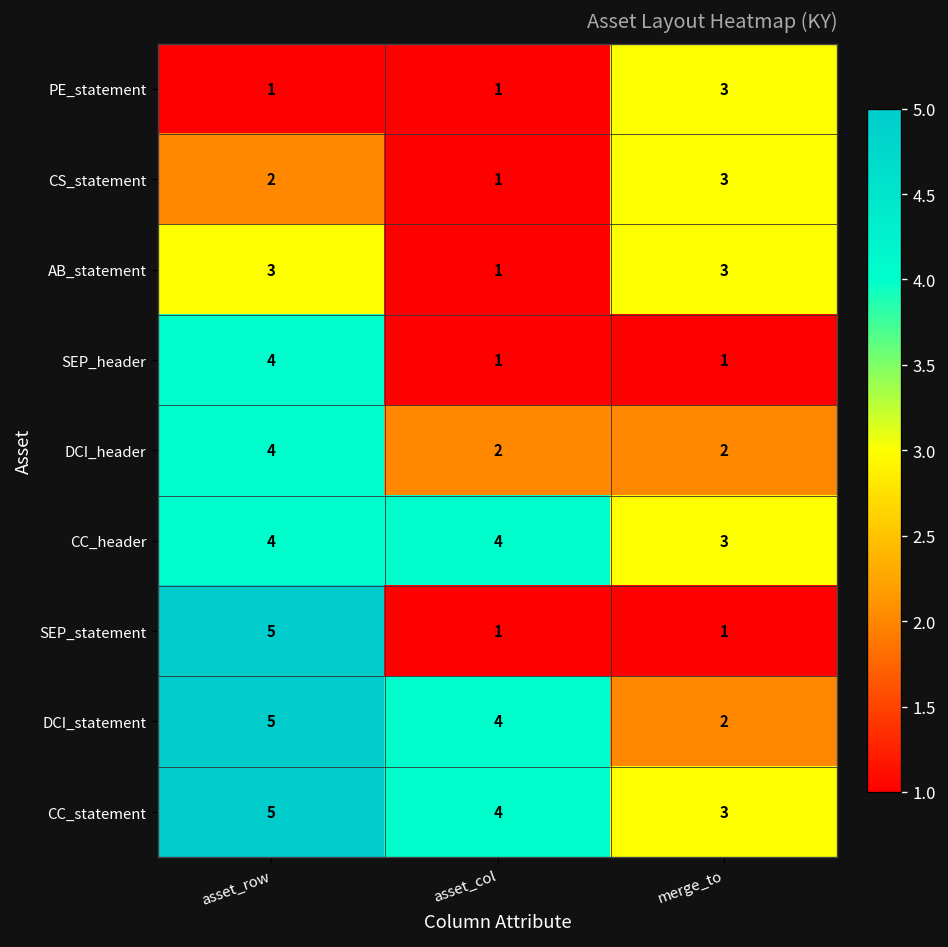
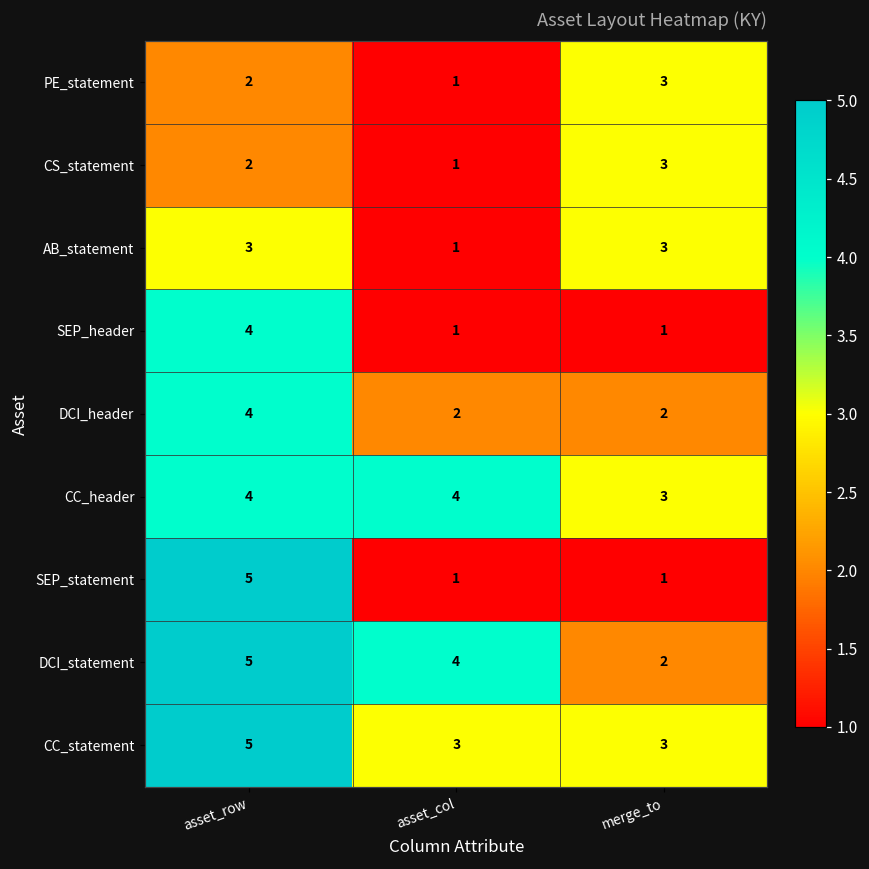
  {
    "PE_statement": {
-     "asset_row": 1,
+     "asset_row": 2,
      "asset_col": 1,
      "merge_to": 3
    },
    "CS_statement": {
      "asset_row": 2,
      "asset_col": 1,
      "merge_to": 3
    },
    "AB_statement": {
      "asset_row": 3,
      "asset_col": 1,
      "merge_to": 3
    },
    "SEP_header": {
      "asset_row": 4,
      "asset_col": 1,
      "merge_to": 1
    },
    "DCI_header": {
      "asset_row": 4,
      "asset_col": 2,
      "merge_to": 2
    },
    "CC_header": {
      "asset_row": 4,
      "asset_col": 4,
      "merge_to": 3
    },
    "SEP_statement": {
      "asset_row": 5,
      "asset_col": 1,
      "merge_to": 1
    },
    "DCI_statement": {
      "asset_row": 5,
      "asset_col": 4,
      "merge_to": 2
    },
    "CC_statement": {
      "asset_row": 5,
-     "asset_col": 4,
+     "asset_col": 3,
      "merge_to": 3
    }
  }
